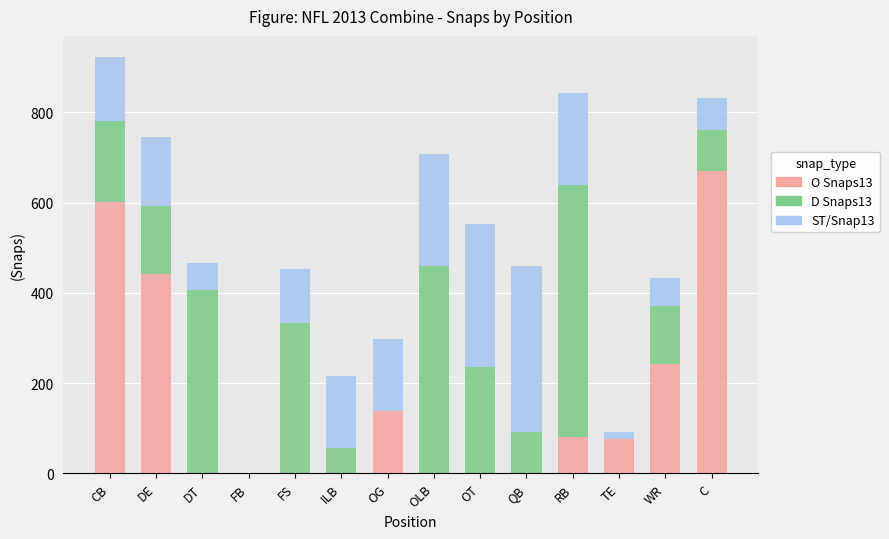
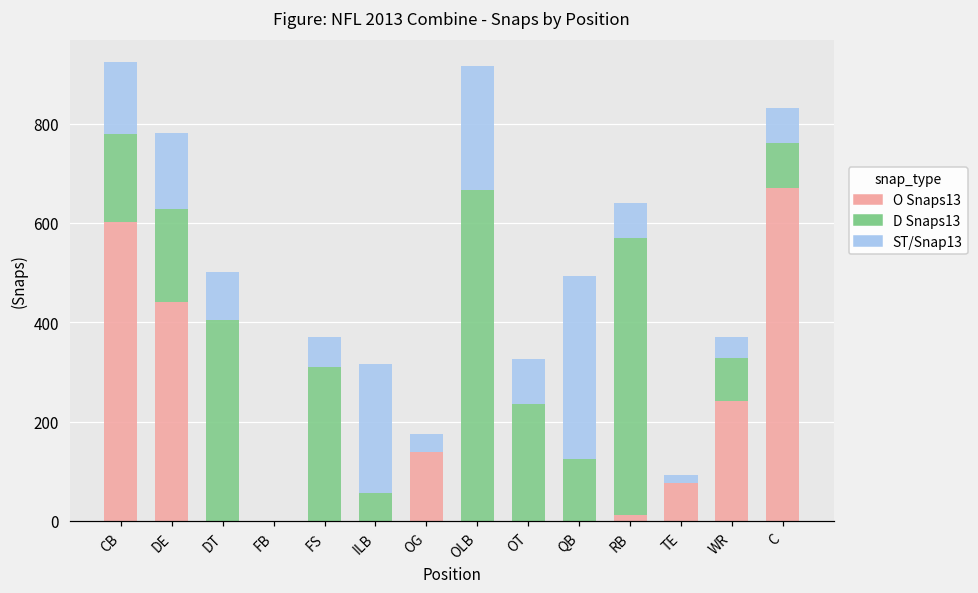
  {
    "O Snaps13": {
      "CB": 600,
      "DE": 440,
      "DT": 0,
      "FB": 0,
      "FS": 0,
      "ILB": 0,
      "OG": 140,
      "OLB": 0,
      "OT": 0,
      "QB": 0,
-     "RB": 80,
+     "RB": 10,
      "TE": 80,
      "WR": 240,
      "C": 670
    },
    "D Snaps13": {
      "CB": 180,
-     "DE": 150,
+     "DE": 190,
      "DT": 410,
      "FB": 0,
-     "FS": 330,
+     "FS": 310,
      "ILB": 60,
      "OG": 0,
-     "OLB": 460,
+     "OLB": 670,
      "OT": 240,
-     "QB": 90,
+     "QB": 120,
      "RB": 560,
      "TE": 0,
-     "WR": 130,
+     "WR": 90,
      "C": 90
    },
    "ST/Snap13": {
      "CB": 140,
      "DE": 150,
-     "DT": 60,
+     "DT": 100,
      "FB": 0,
-     "FS": 120,
-     "ILB": 160,
-     "OG": 160,
+     "FS": 60,
+     "ILB": 260,
+     "OG": 40,
      "OLB": 250,
-     "OT": 320,
+     "OT": 90,
      "QB": 370,
-     "RB": 200,
+     "RB": 70,
      "TE": 10,
-     "WR": 60,
+     "WR": 40,
      "C": 70
    }
  }
